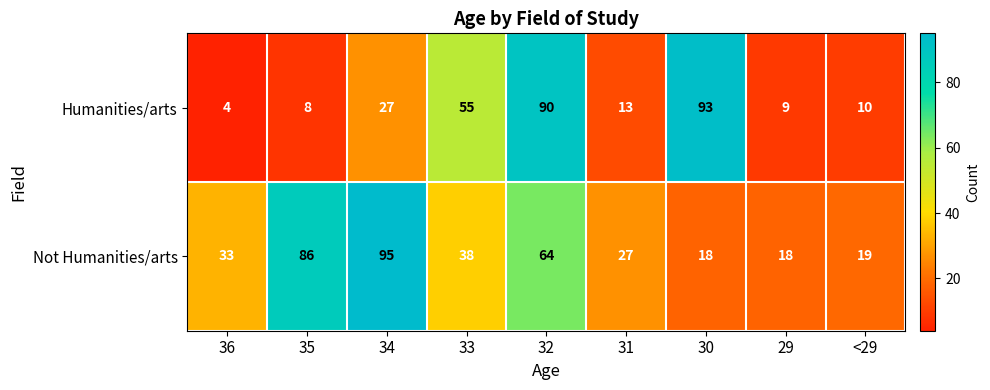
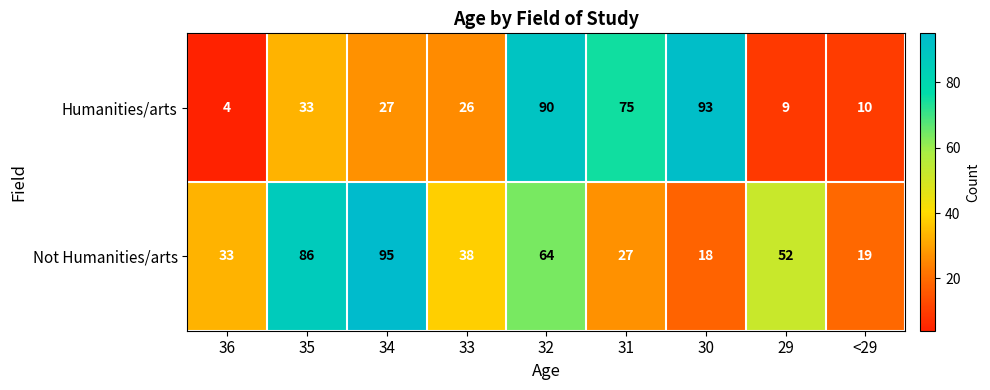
  {
    "Humanities/arts": {
      "36": 4,
-     "35": 8,
+     "35": 33,
      "34": 27,
-     "33": 55,
+     "33": 26,
      "32": 90,
-     "31": 13,
+     "31": 75,
      "30": 93,
      "29": 9,
      "<29": 10
    },
    "Not Humanities/arts": {
      "36": 33,
      "35": 86,
      "34": 95,
      "33": 38,
      "32": 64,
      "31": 27,
      "30": 18,
-     "29": 18,
+     "29": 52,
      "<29": 19
    }
  }
